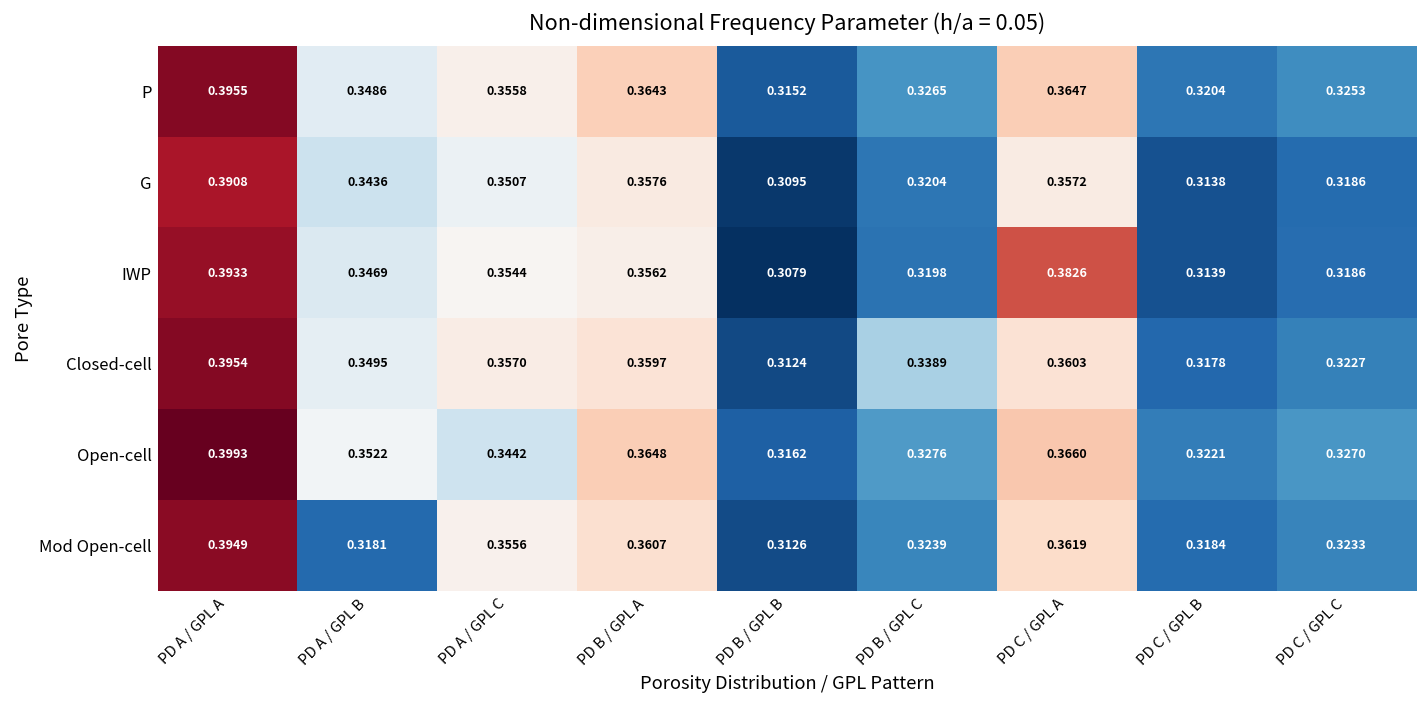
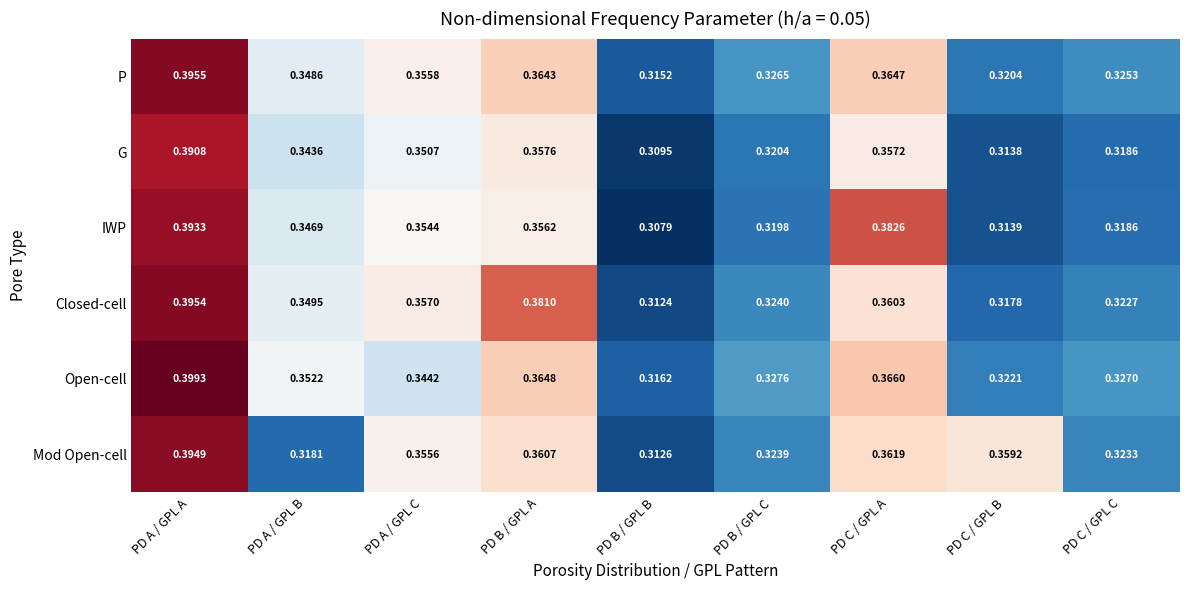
  {
    "P": {
      "PD A / GPL A": 0.3955,
      "PD A / GPL B": 0.3486,
      "PD A / GPL C": 0.3558,
      "PD B / GPL A": 0.3643,
      "PD B / GPL B": 0.3152,
      "PD B / GPL C": 0.3265,
      "PD C / GPL A": 0.3647,
      "PD C / GPL B": 0.3204,
      "PD C / GPL C": 0.3253
    },
    "G": {
      "PD A / GPL A": 0.3908,
      "PD A / GPL B": 0.3436,
      "PD A / GPL C": 0.3507,
      "PD B / GPL A": 0.3576,
      "PD B / GPL B": 0.3095,
      "PD B / GPL C": 0.3204,
      "PD C / GPL A": 0.3572,
      "PD C / GPL B": 0.3138,
      "PD C / GPL C": 0.3186
    },
    "IWP": {
      "PD A / GPL A": 0.3933,
      "PD A / GPL B": 0.3469,
      "PD A / GPL C": 0.3544,
      "PD B / GPL A": 0.3562,
      "PD B / GPL B": 0.3079,
      "PD B / GPL C": 0.3198,
      "PD C / GPL A": 0.3826,
      "PD C / GPL B": 0.3139,
      "PD C / GPL C": 0.3186
    },
    "Closed-cell": {
      "PD A / GPL A": 0.3954,
      "PD A / GPL B": 0.3495,
      "PD A / GPL C": 0.3570,
-     "PD B / GPL A": 0.3597,
+     "PD B / GPL A": 0.3810,
      "PD B / GPL B": 0.3124,
-     "PD B / GPL C": 0.3389,
+     "PD B / GPL C": 0.3240,
      "PD C / GPL A": 0.3603,
      "PD C / GPL B": 0.3178,
      "PD C / GPL C": 0.3227
    },
    "Open-cell": {
      "PD A / GPL A": 0.3993,
      "PD A / GPL B": 0.3522,
      "PD A / GPL C": 0.3442,
      "PD B / GPL A": 0.3648,
      "PD B / GPL B": 0.3162,
      "PD B / GPL C": 0.3276,
      "PD C / GPL A": 0.3660,
      "PD C / GPL B": 0.3221,
      "PD C / GPL C": 0.3270
    },
    "Mod Open-cell": {
      "PD A / GPL A": 0.3949,
      "PD A / GPL B": 0.3181,
      "PD A / GPL C": 0.3556,
      "PD B / GPL A": 0.3607,
      "PD B / GPL B": 0.3126,
      "PD B / GPL C": 0.3239,
      "PD C / GPL A": 0.3619,
-     "PD C / GPL B": 0.3184,
+     "PD C / GPL B": 0.3592,
      "PD C / GPL C": 0.3233
    }
  }
